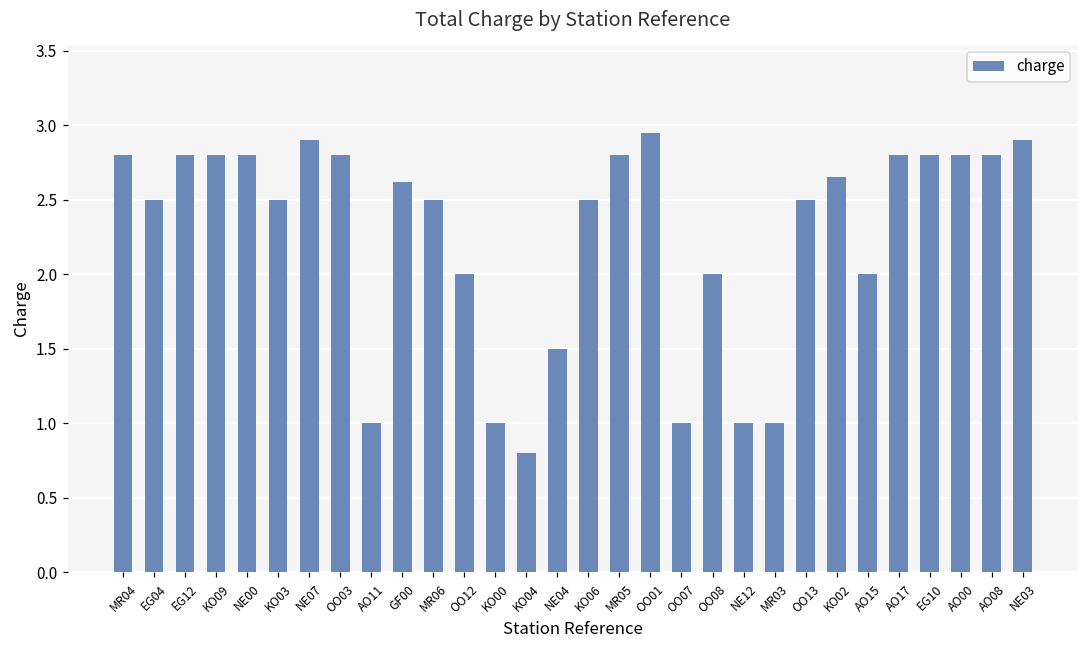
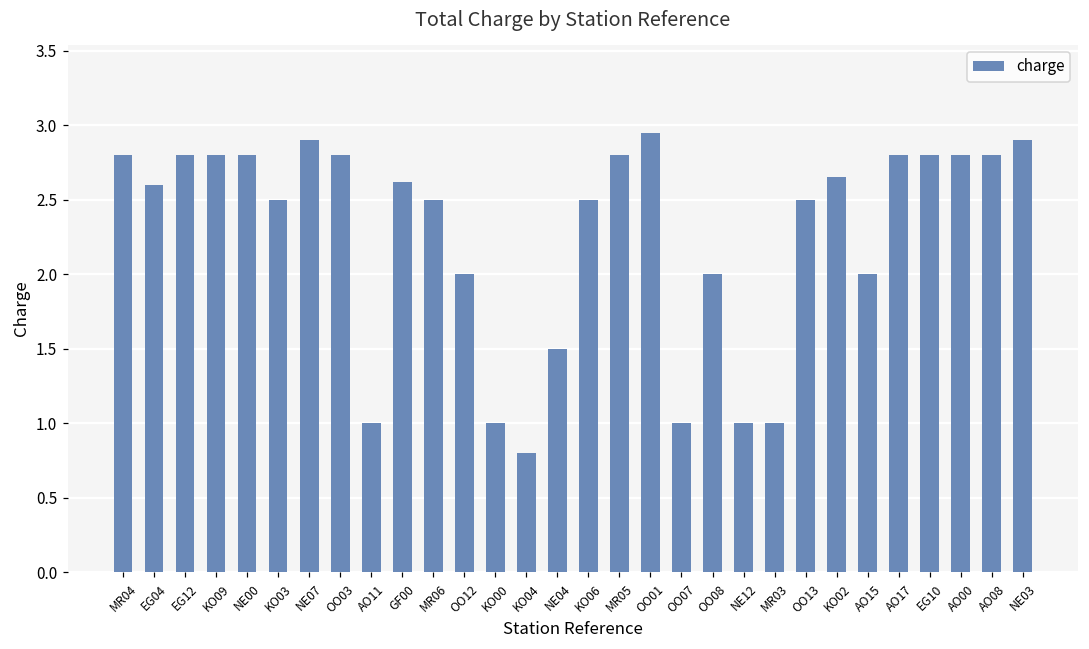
  {
    "MR04": 2.8,
-   "EG04": 2.5,
+   "EG04": 2.6,
    "EG12": 2.8,
    "KO09": 2.8,
    "NE00": 2.8,
    "KO03": 2.5,
    "NE07": 2.9,
    "OO03": 2.8,
    "AO11": 1.0,
    "GF00": 2.62,
    "MR06": 2.5,
    "OO12": 2.0,
    "KO00": 1.0,
    "KO04": 0.8,
    "NE04": 1.5,
    "KO06": 2.5,
    "MR05": 2.8,
    "OO01": 2.95,
    "OO07": 1.0,
    "OO08": 2.0,
    "NE12": 1.0,
    "MR03": 1.0,
    "OO13": 2.5,
    "KO02": 2.65,
    "AO15": 2.0,
    "AO17": 2.8,
    "EG10": 2.8,
    "AO00": 2.8,
    "AO08": 2.8,
    "NE03": 2.9
  }
